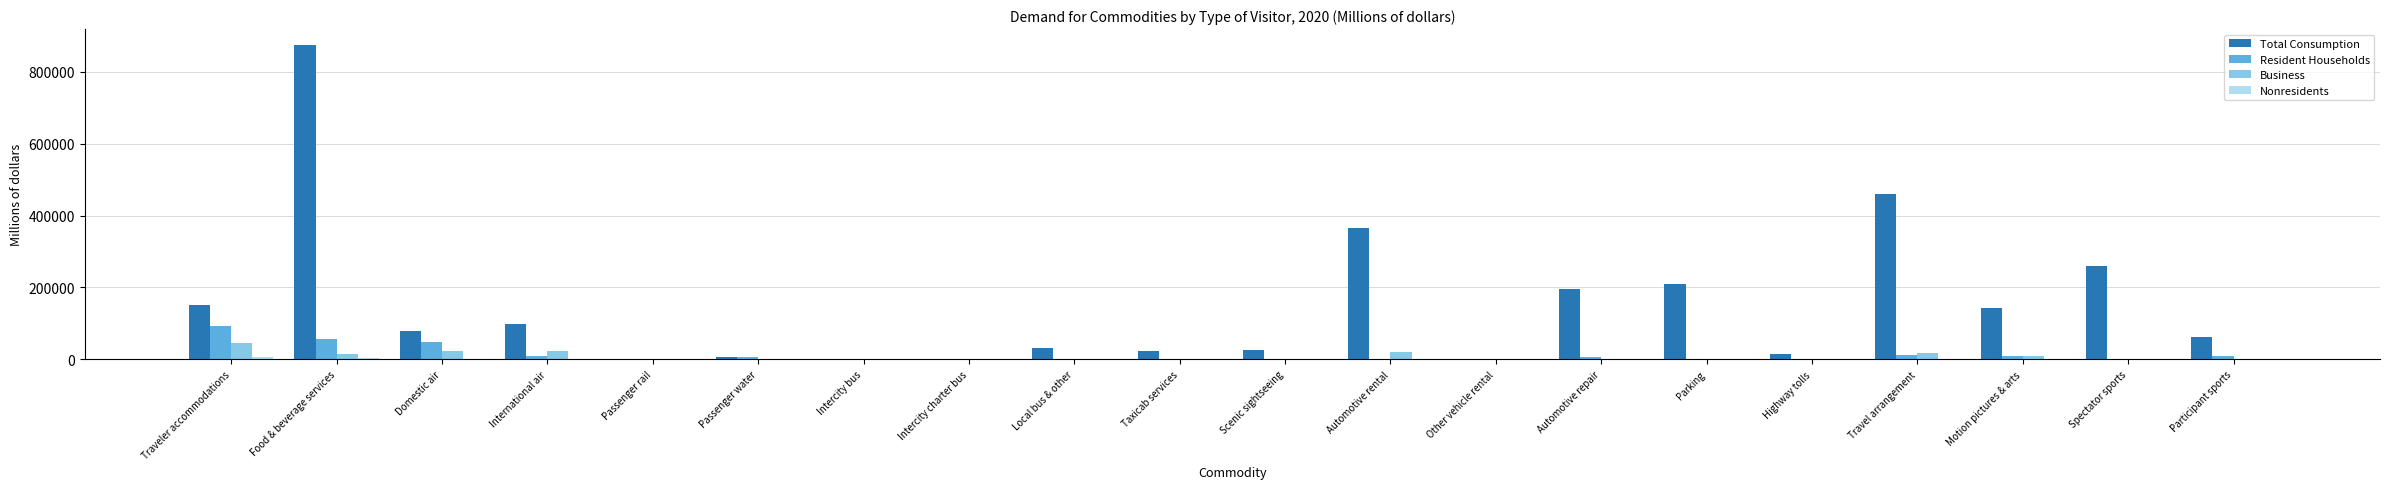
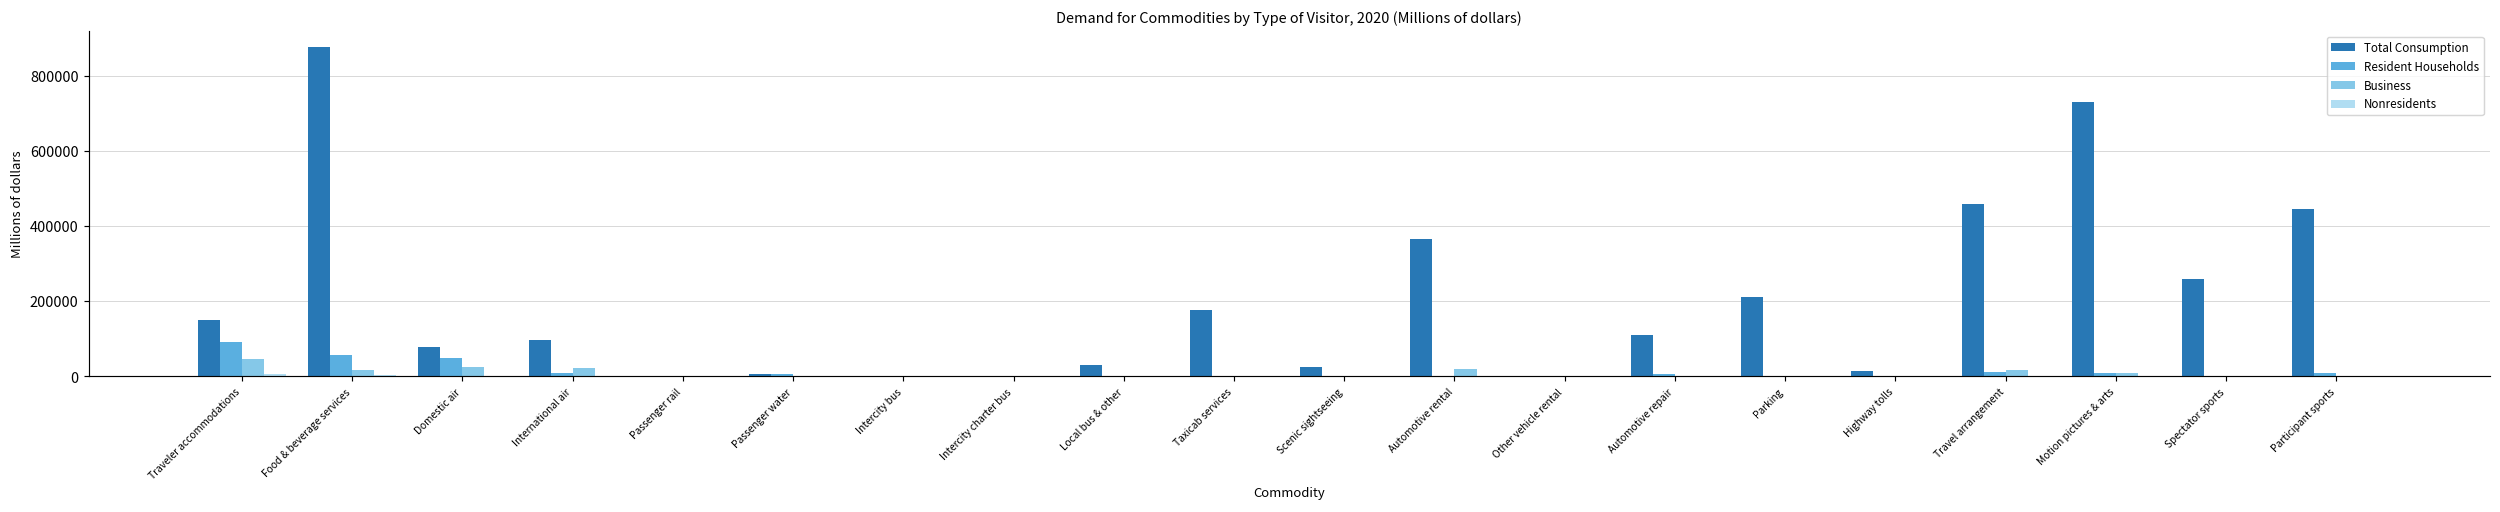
  {
    "Total Consumption": {
      "Traveler accommodations": 150000,
      "Food & beverage services": 870000,
      "Domestic air": 80000,
      "International air": 100000,
      "Passenger water": 10000,
      "Local bus & other": 30000,
-     "Taxicab services": 20000,
+     "Taxicab services": 180000,
      "Scenic sightseeing": 30000,
      "Automotive rental": 370000,
-     "Automotive repair": 200000,
+     "Automotive repair": 110000,
      "Parking": 210000,
      "Highway tolls": 10000,
      "Travel arrangement": 460000,
-     "Motion pictures & arts": 140000,
+     "Motion pictures & arts": 730000,
      "Spectator sports": 260000,
-     "Participant sports": 60000
+     "Participant sports": 450000
    }
  }
